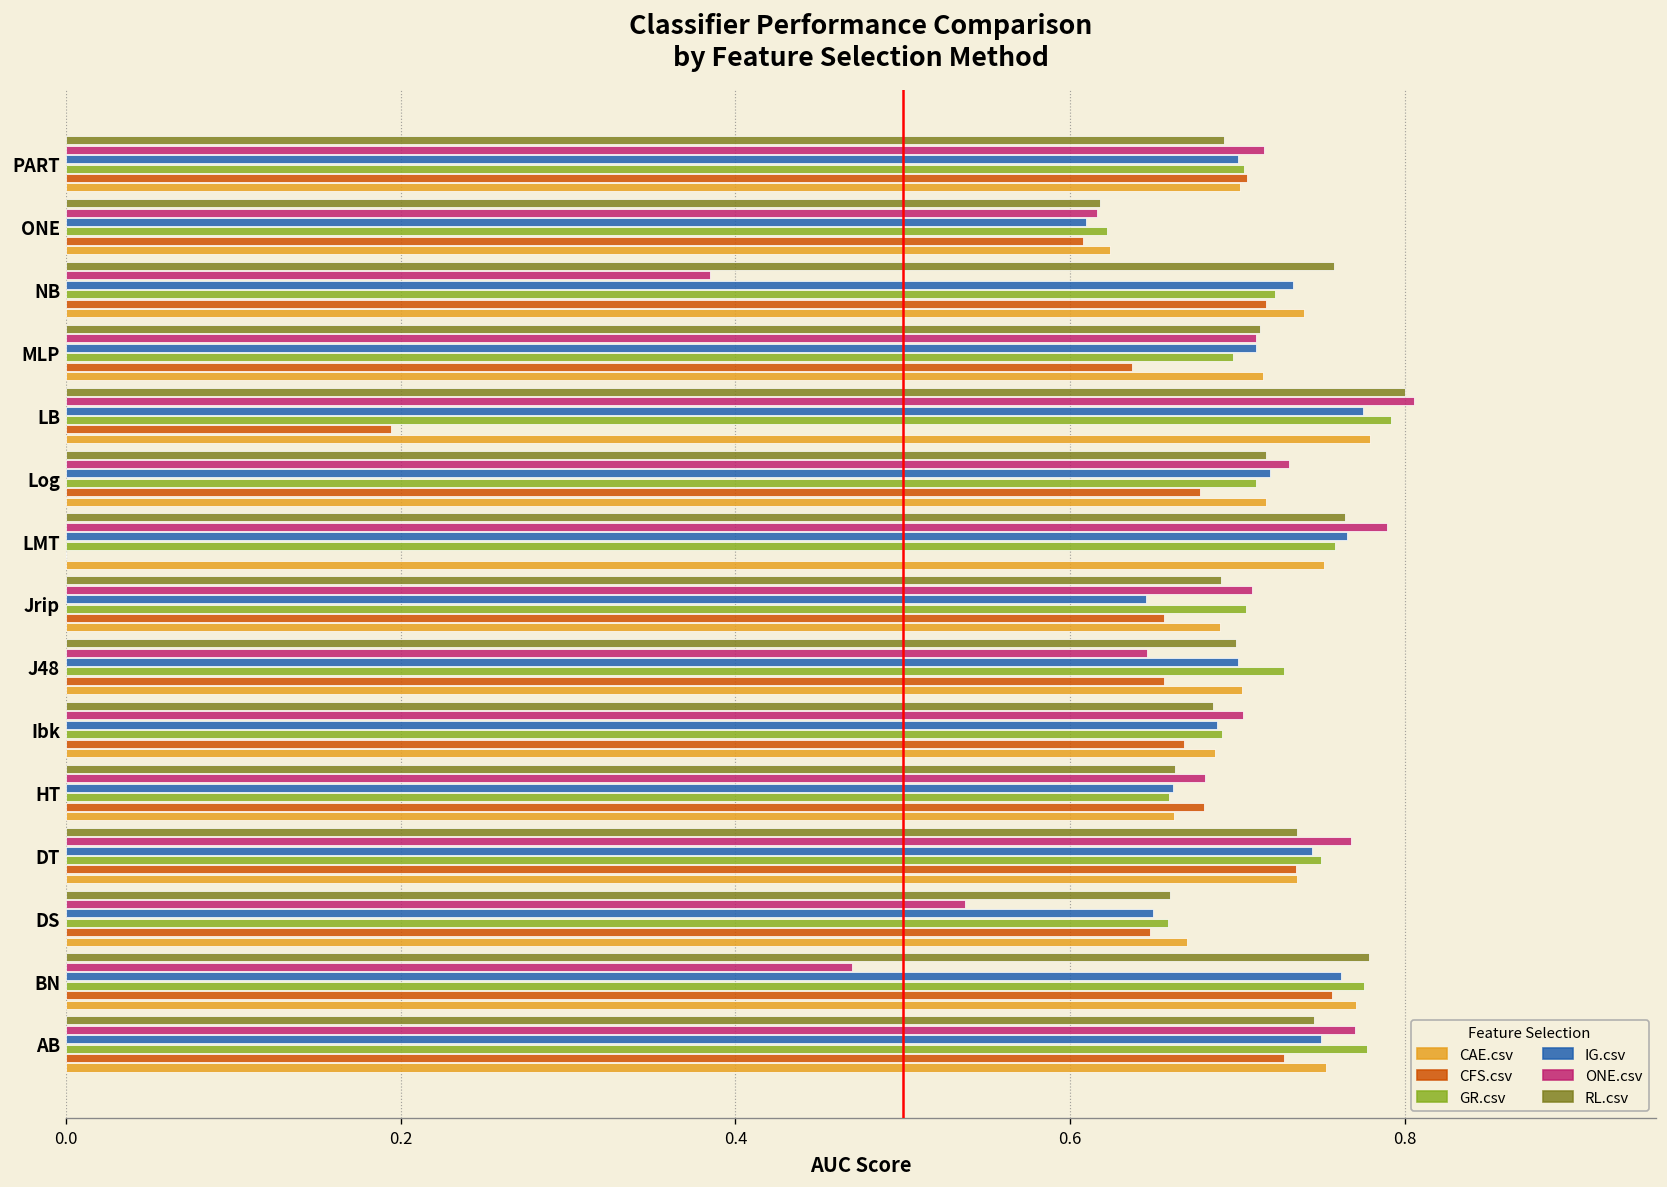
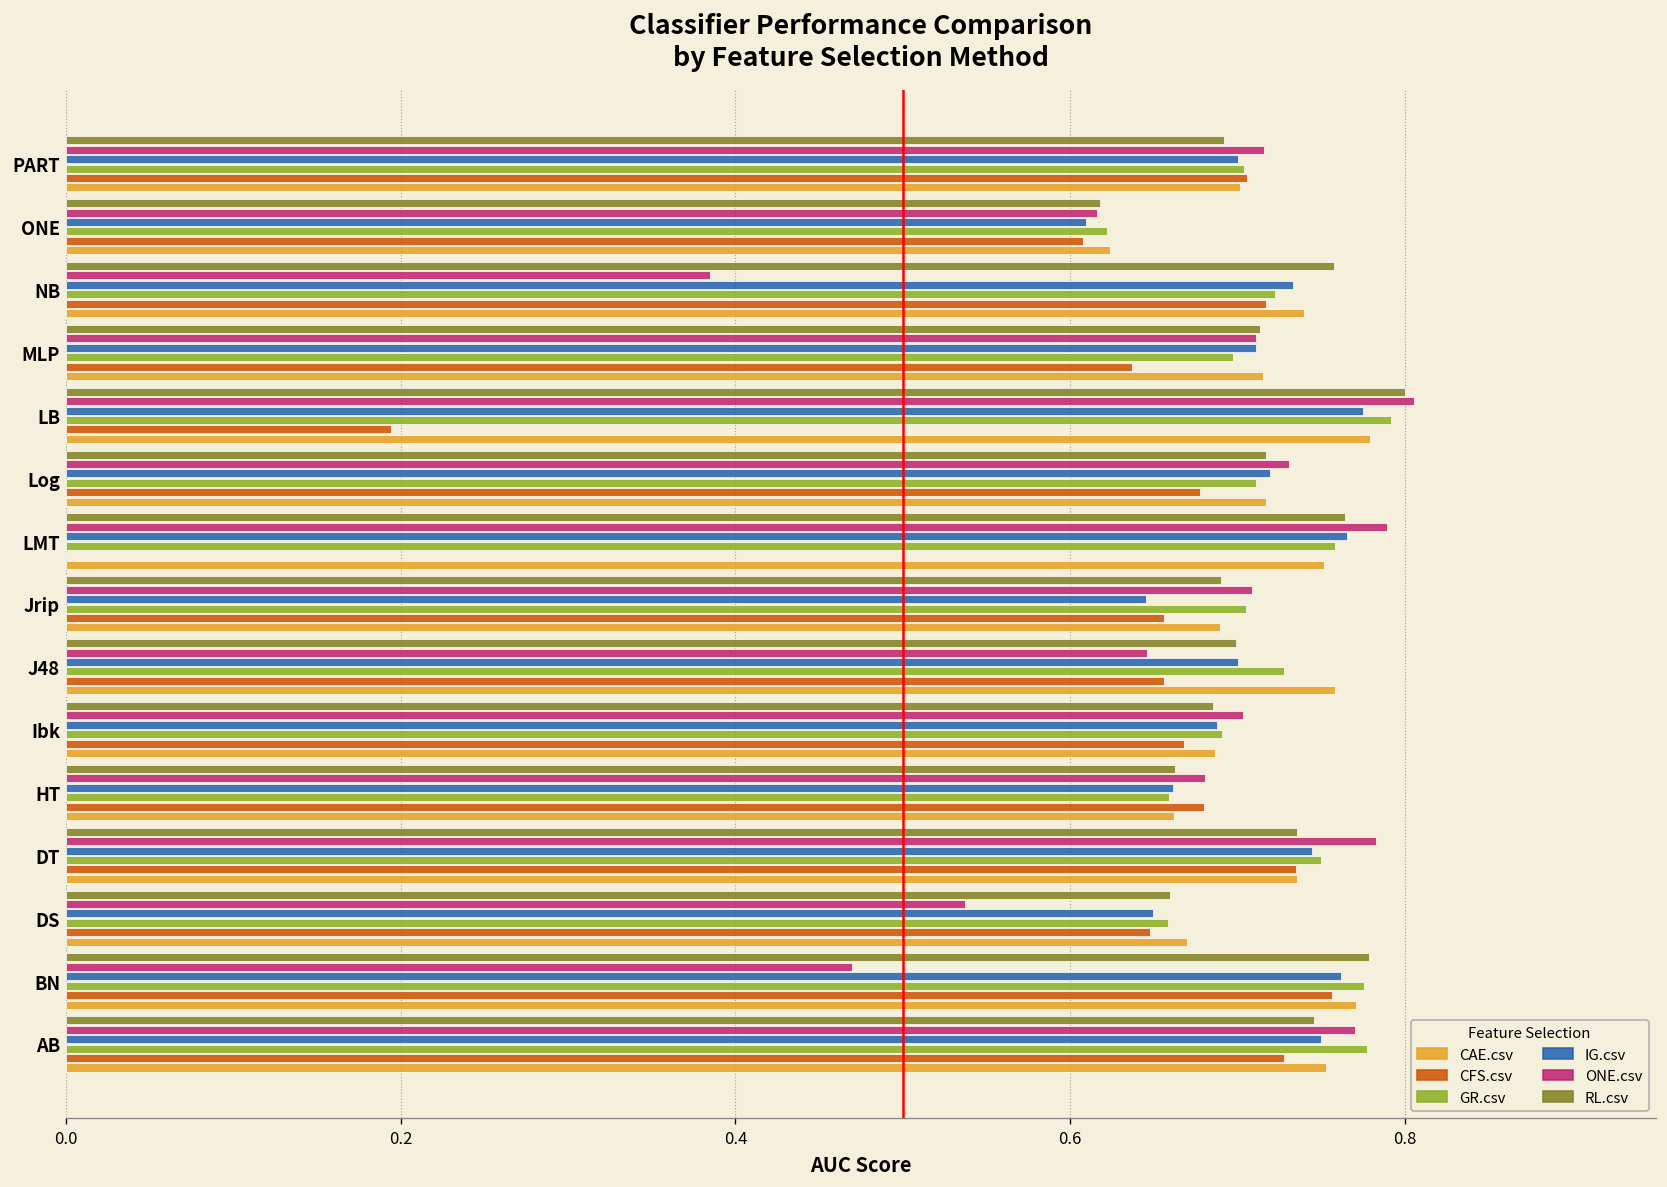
  {
    "CAE.csv": {
      "PART": 0.701,
      "ONE": 0.624,
      "NB": 0.739,
      "MLP": 0.715,
      "LB": 0.779,
      "Log": 0.717,
      "LMT": 0.751,
      "Jrip": 0.690,
-     "J48": 0.703,
+     "J48": 0.758,
      "Ibk": 0.686,
      "HT": 0.662,
      "DT": 0.735,
      "DS": 0.670,
      "BN": 0.771,
      "AB": 0.753
    },
    "CFS.csv": {
      "PART": 0.706,
      "ONE": 0.608,
      "NB": 0.717,
      "MLP": 0.637,
      "LB": 0.194,
      "Log": 0.677,
      "LMT": 0.000,
      "Jrip": 0.656,
      "J48": 0.656,
      "Ibk": 0.668,
      "HT": 0.680,
      "DT": 0.735,
      "DS": 0.648,
      "BN": 0.757,
      "AB": 0.728
    },
    "IG.csv": {
      "PART": 0.700,
      "ONE": 0.609,
      "NB": 0.733,
      "MLP": 0.711,
      "LB": 0.775,
      "Log": 0.719,
      "LMT": 0.765,
      "Jrip": 0.645,
      "J48": 0.700,
      "Ibk": 0.688,
      "HT": 0.662,
      "DT": 0.744,
      "DS": 0.650,
      "BN": 0.762,
      "AB": 0.750
    },
    "ONE.csv": {
      "PART": 0.716,
      "ONE": 0.616,
      "NB": 0.385,
      "MLP": 0.711,
      "LB": 0.805,
      "Log": 0.731,
      "LMT": 0.789,
      "Jrip": 0.708,
      "J48": 0.646,
      "Ibk": 0.704,
      "HT": 0.680,
-     "DT": 0.768,
+     "DT": 0.782,
      "DS": 0.537,
      "BN": 0.470,
      "AB": 0.770
    }
  }
